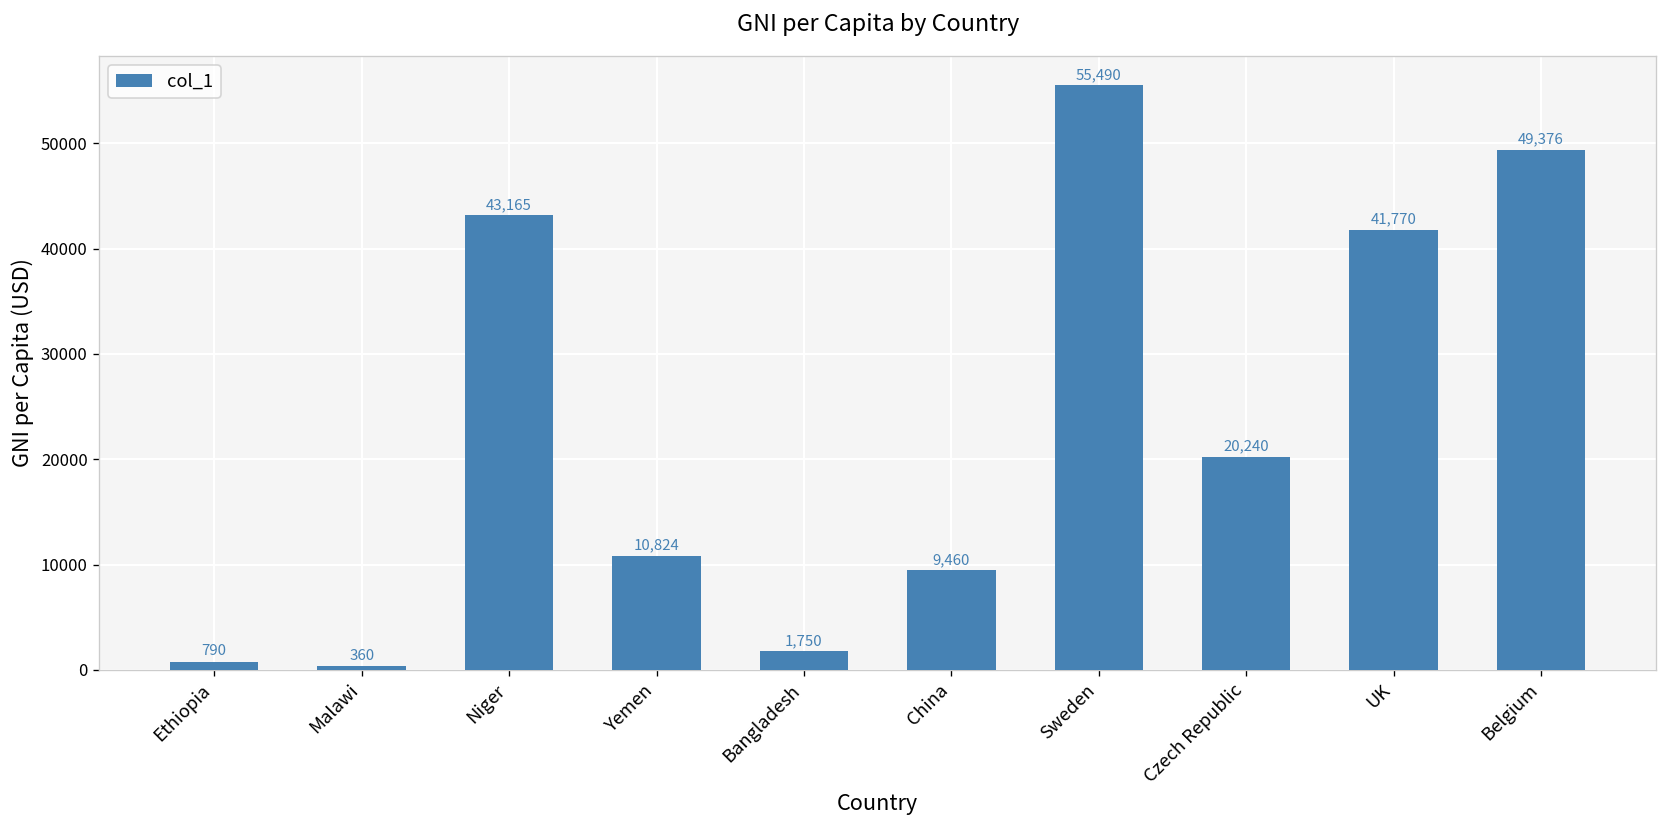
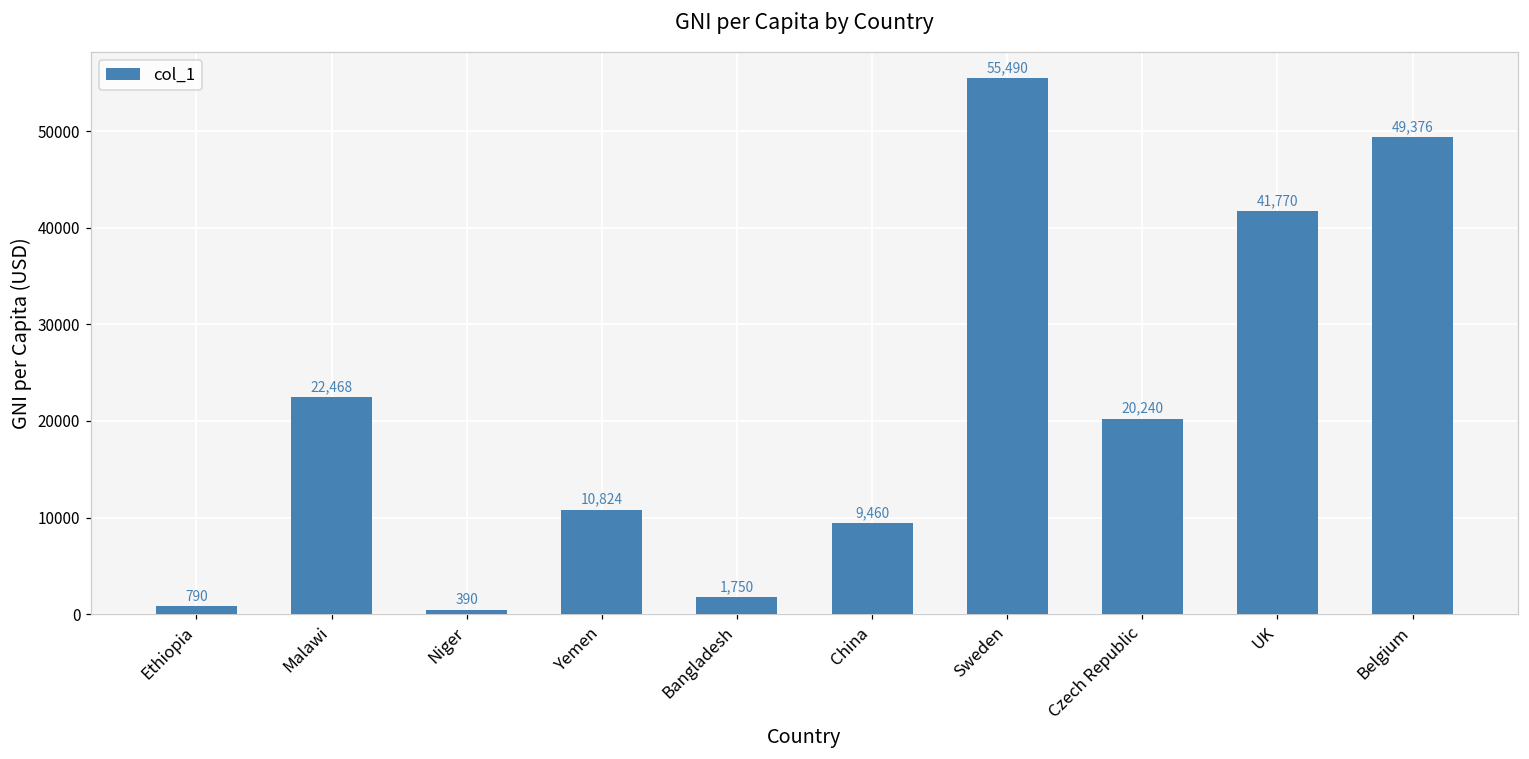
  {
    "Ethiopia": "790",
-   "Malawi": "360",
-   "Niger": "43,165",
+   "Malawi": "22,468",
+   "Niger": "390",
    "Yemen": "10,824",
    "Bangladesh": "1,750",
    "China": "9,460",
    "Sweden": "55,490",
    "Czech Republic": "20,240",
    "UK": "41,770",
    "Belgium": "49,376"
  }
